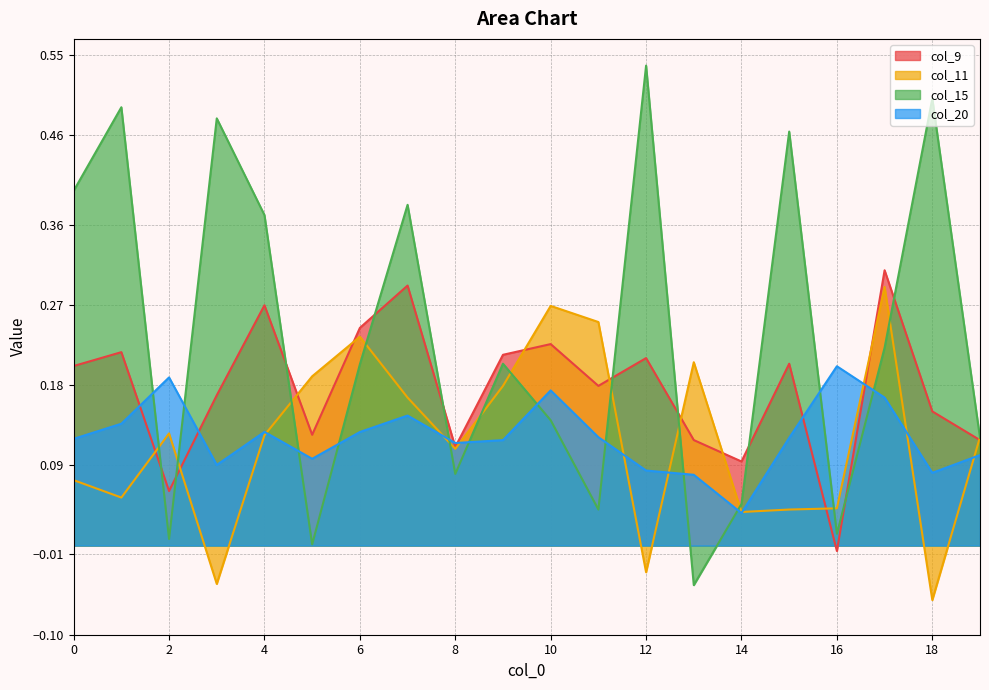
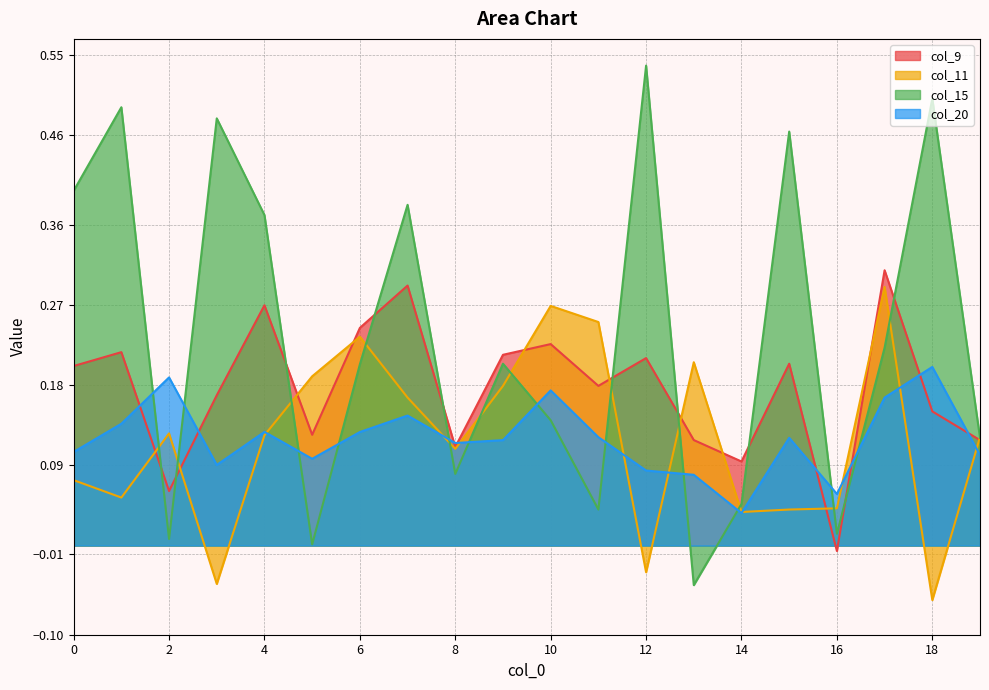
  {
    "col_20": {
-     "0": 0.12,
+     "0": 0.11,
      "2": 0.19,
      "4": 0.13,
      "6": 0.13,
      "8": 0.12,
      "10": 0.17,
      "12": 0.08,
-     "16": 0.20,
-     "18": 0.08
+     "16": 0.06,
+     "18": 0.20
    }
  }
